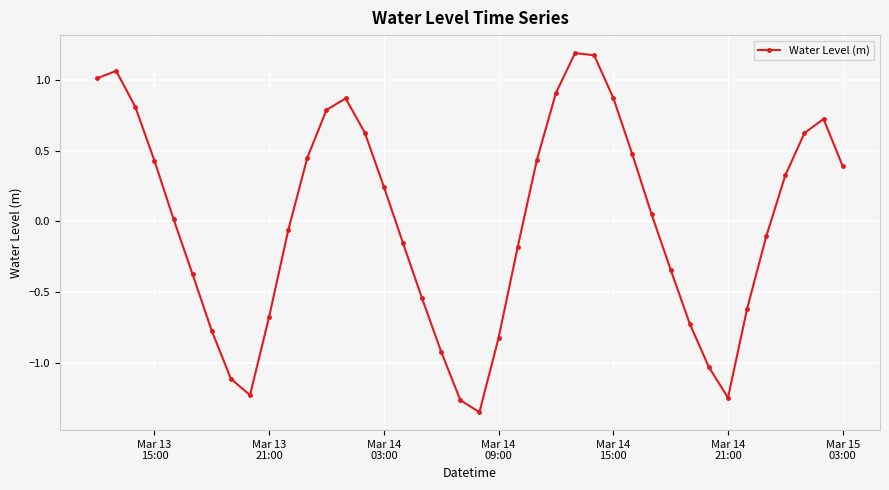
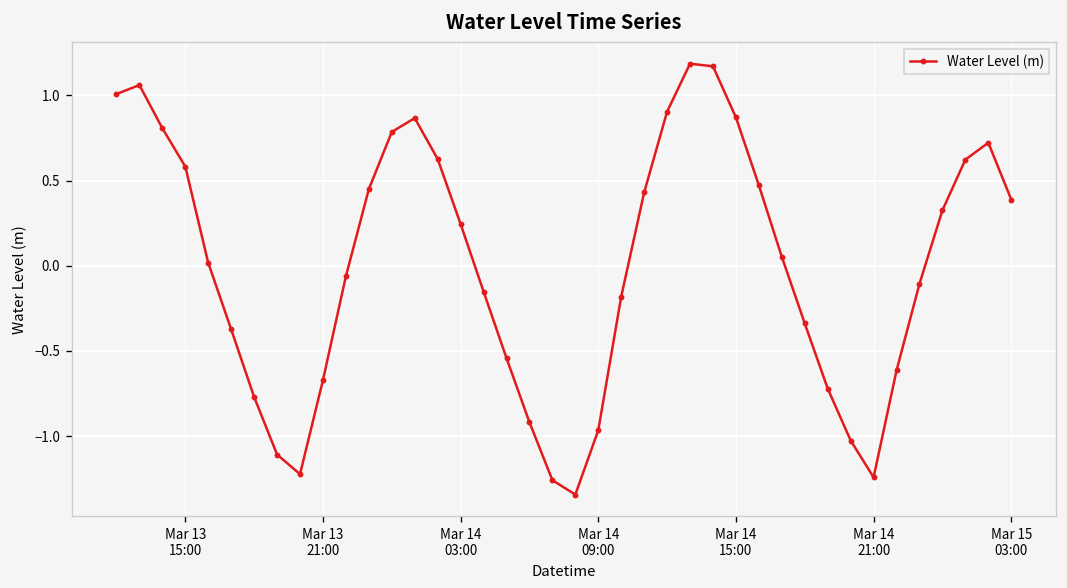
  {
-   "Mar 13 15:00": 0.43,
+   "Mar 13 15:00": 0.58,
    "Mar 13 21:00": -0.67,
    "Mar 14 03:00": 0.25,
-   "Mar 14 09:00": -0.82,
+   "Mar 14 09:00": -0.97,
    "Mar 14 15:00": 0.87,
    "Mar 14 21:00": -1.24,
    "Mar 15 03:00": 0.39
  }
